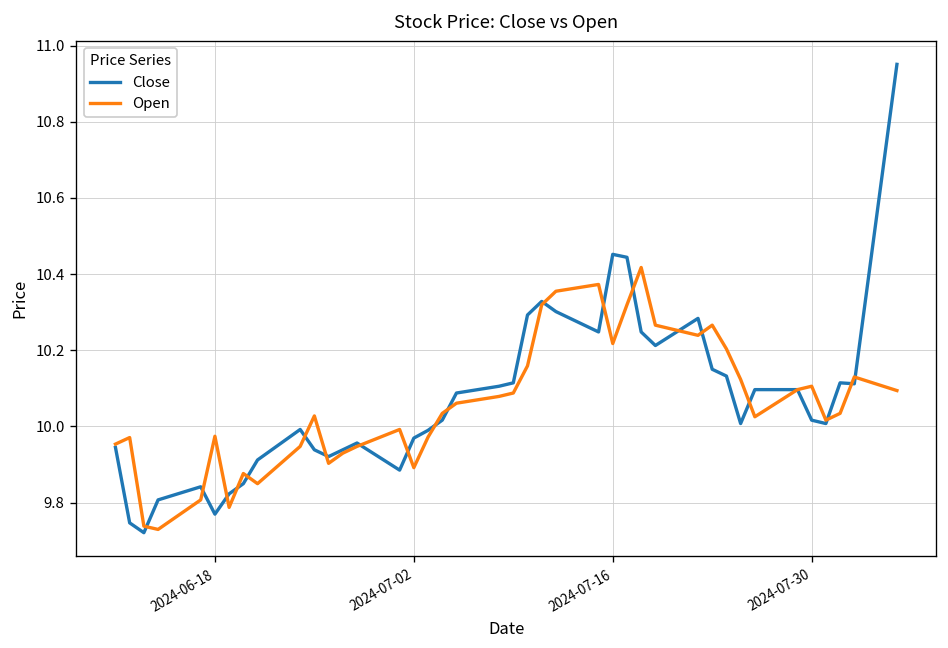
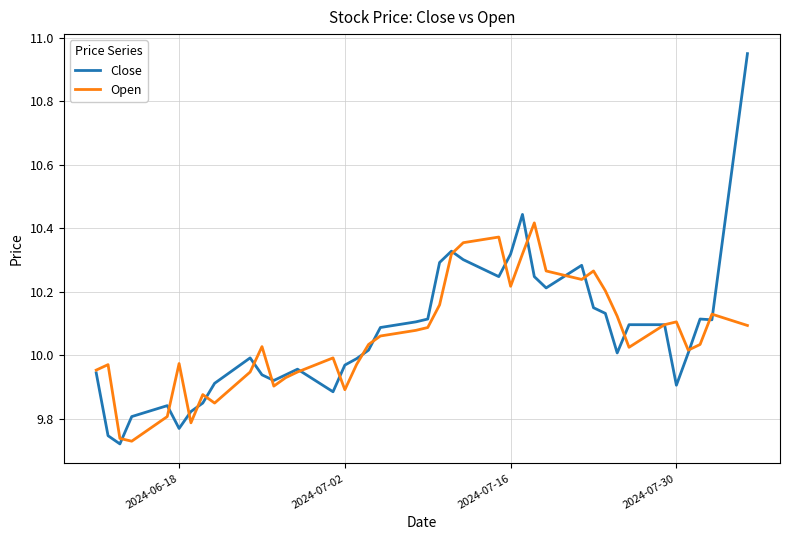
  {
    "Close": {
      "2024-06-18": 9.77,
      "2024-07-02": 9.97,
-     "2024-07-16": 10.45,
-     "2024-07-30": 10.02
+     "2024-07-16": 10.32,
+     "2024-07-30": 9.91
    },
    "Open": {
      "2024-06-18": 9.97,
      "2024-07-02": 9.89,
      "2024-07-16": 10.22,
      "2024-07-30": 10.11
    }
  }
